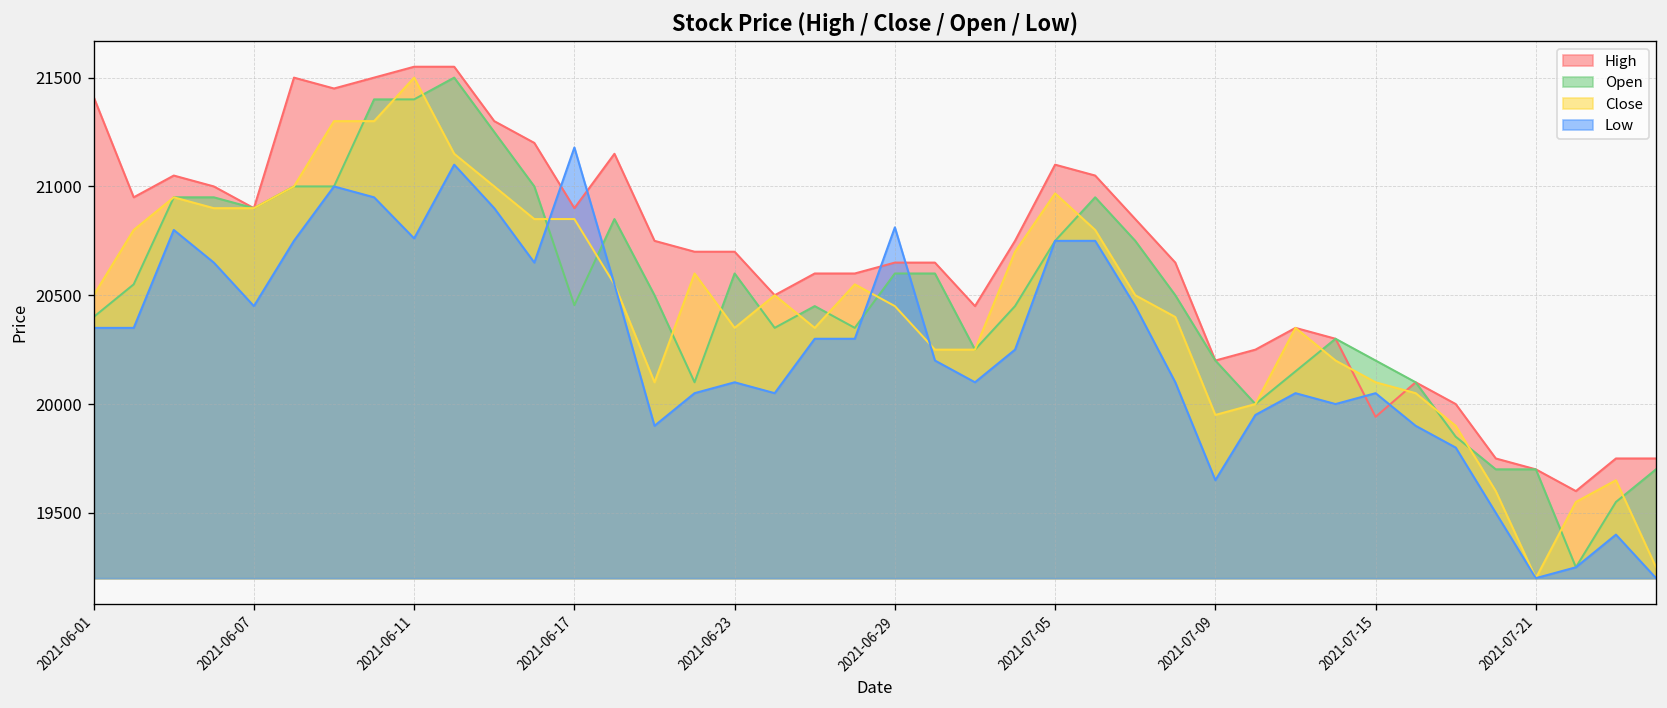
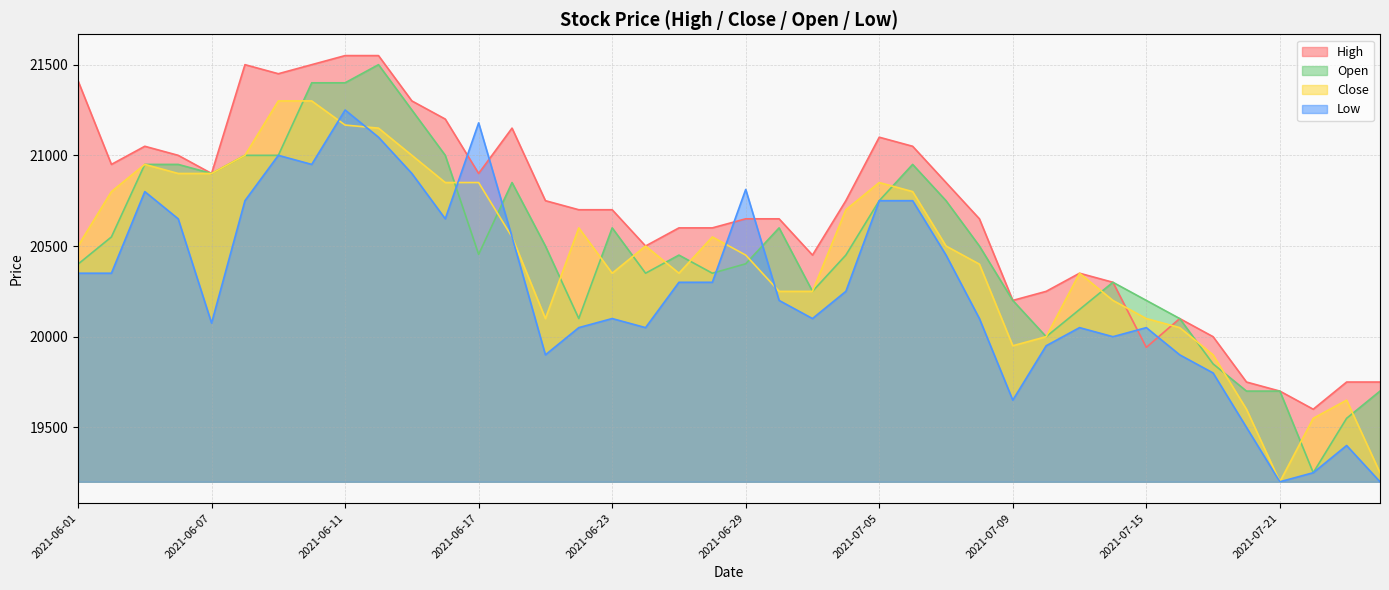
  {
    "High": {
      "2021-06-01": 21410,
      "2021-06-11": 21550,
      "2021-06-17": 20900,
      "2021-06-23": 20700,
      "2021-06-29": 20650,
      "2021-07-05": 21100,
      "2021-07-15": 19940
    },
    "Open": {
      "2021-06-01": 20400,
      "2021-06-11": 21400,
      "2021-06-17": 20450,
      "2021-06-23": 20600,
-     "2021-06-29": 20600,
+     "2021-06-29": 20400,
      "2021-07-15": 20200
    },
    "Close": {
      "2021-06-01": 20500,
-     "2021-06-11": 21500,
+     "2021-06-11": 21170,
      "2021-06-17": 20850,
      "2021-06-23": 20350,
      "2021-06-29": 20450,
-     "2021-07-05": 20970,
+     "2021-07-05": 20850,
      "2021-07-09": 19950,
      "2021-07-15": 20100
    },
    "Low": {
      "2021-06-01": 20350,
-     "2021-06-07": 20450,
-     "2021-06-11": 20760,
+     "2021-06-07": 20080,
+     "2021-06-11": 21250,
      "2021-06-17": 21180,
      "2021-06-23": 20100,
      "2021-06-29": 20810,
      "2021-07-09": 19650,
      "2021-07-15": 20050
    }
  }
